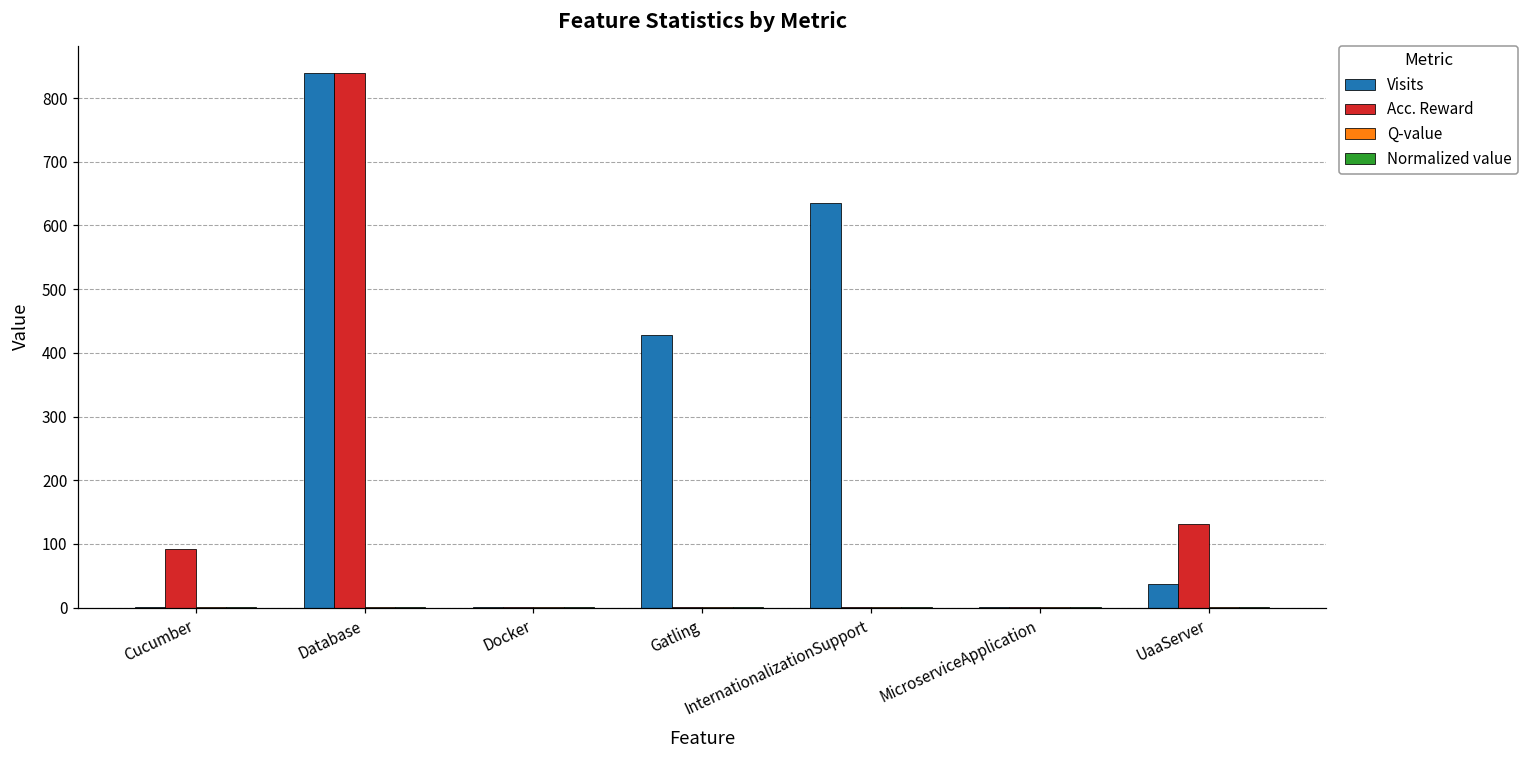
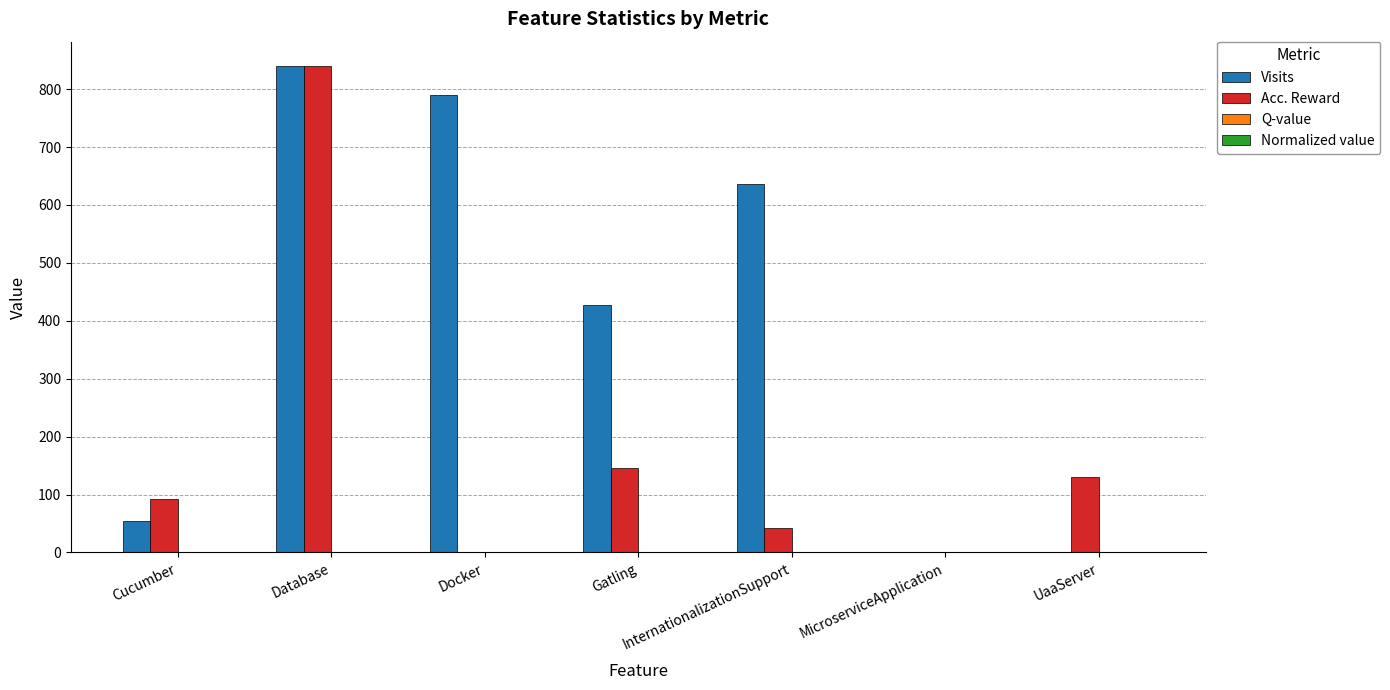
  {
    "Visits": {
-     "Cucumber": 0,
+     "Cucumber": 50,
      "Database": 840,
-     "Docker": 0,
+     "Docker": 790,
      "Gatling": 430,
      "InternationalizationSupport": 640,
-     "UaaServer": 40
+     "UaaServer": 0
    },
    "Acc. Reward": {
      "Cucumber": 90,
      "Database": 840,
-     "Gatling": 0,
-     "InternationalizationSupport": 0,
+     "Gatling": 150,
+     "InternationalizationSupport": 40,
      "UaaServer": 130
    }
  }
